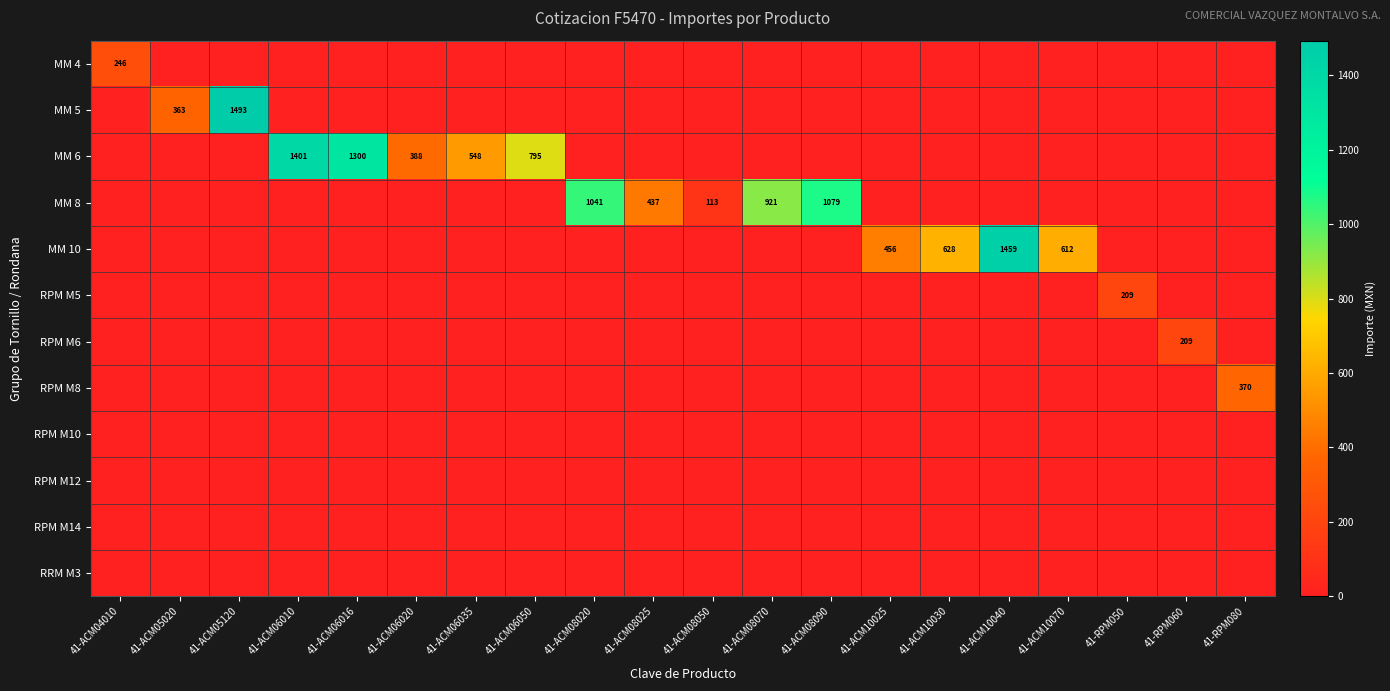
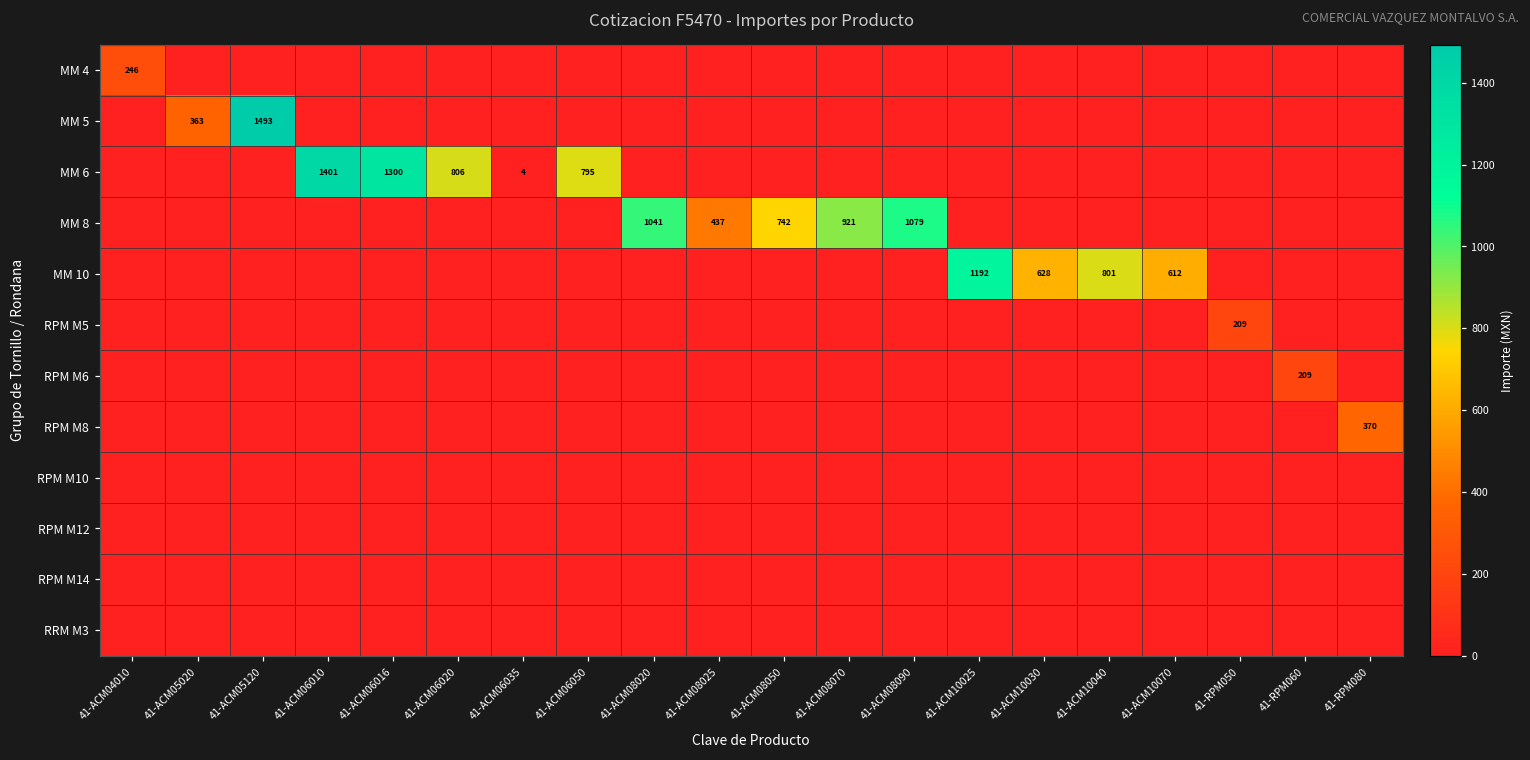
  {
    "MM 4": {
      "41-ACM04010": 246
    },
    "MM 5": {
      "41-ACM05020": 363,
      "41-ACM05120": 1493
    },
    "MM 6": {
      "41-ACM06010": 1401,
      "41-ACM06016": 1300,
-     "41-ACM06020": 388,
-     "41-ACM06035": 548,
+     "41-ACM06020": 806,
+     "41-ACM06035": 4,
      "41-ACM06050": 795
    },
    "MM 8": {
      "41-ACM08020": 1041,
      "41-ACM08025": 437,
-     "41-ACM08050": 113,
+     "41-ACM08050": 742,
      "41-ACM08070": 921,
      "41-ACM08090": 1079
    },
    "MM 10": {
-     "41-ACM10025": 456,
+     "41-ACM10025": 1192,
      "41-ACM10030": 628,
-     "41-ACM10040": 1459,
+     "41-ACM10040": 801,
      "41-ACM10070": 612
    },
    "RPM M5": {
      "41-RPM050": 209
    },
    "RPM M6": {
      "41-RPM060": 209
    },
    "RPM M8": {
      "41-RPM080": 370
    }
  }
